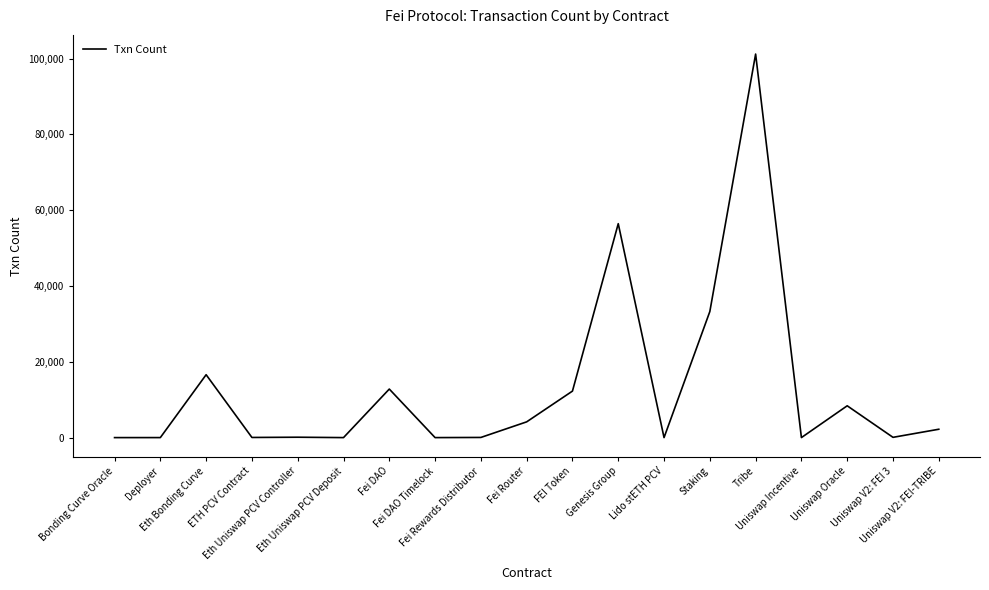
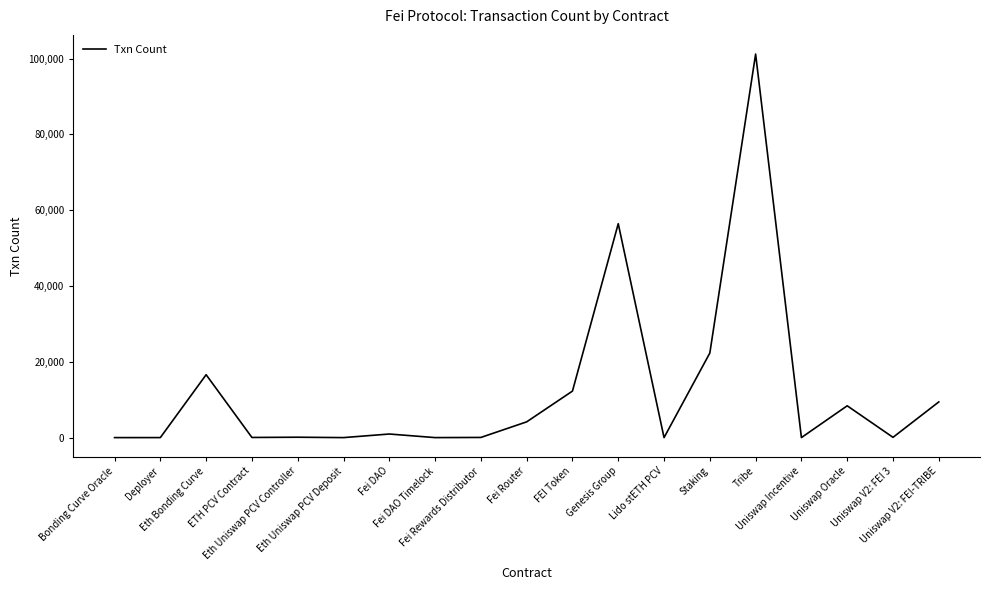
  {
    "Bonding Curve Oracle": "0",
    "Deployer": "0",
    "Eth Bonding Curve": "17,000",
    "ETH PCV Contract": "0",
    "Eth Uniswap PCV Controller": "0",
    "Eth Uniswap PCV Deposit": "0",
-   "Fei DAO": "13,000",
+   "Fei DAO": "1,000",
    "Fei DAO Timelock": "0",
    "Fei Rewards Distributor": "0",
    "Fei Router": "4,000",
    "FEI Token": "12,000",
    "Genesis Group": "56,000",
    "Lido stETH PCV": "0",
-   "Staking": "33,000",
+   "Staking": "22,000",
    "Tribe": "101,000",
    "Uniswap Incentive": "0",
    "Uniswap Oracle": "8,000",
    "Uniswap V2: FEI 3": "0",
-   "Uniswap V2: FEI-TRIBE": "2,000"
+   "Uniswap V2: FEI-TRIBE": "9,000"
  }
